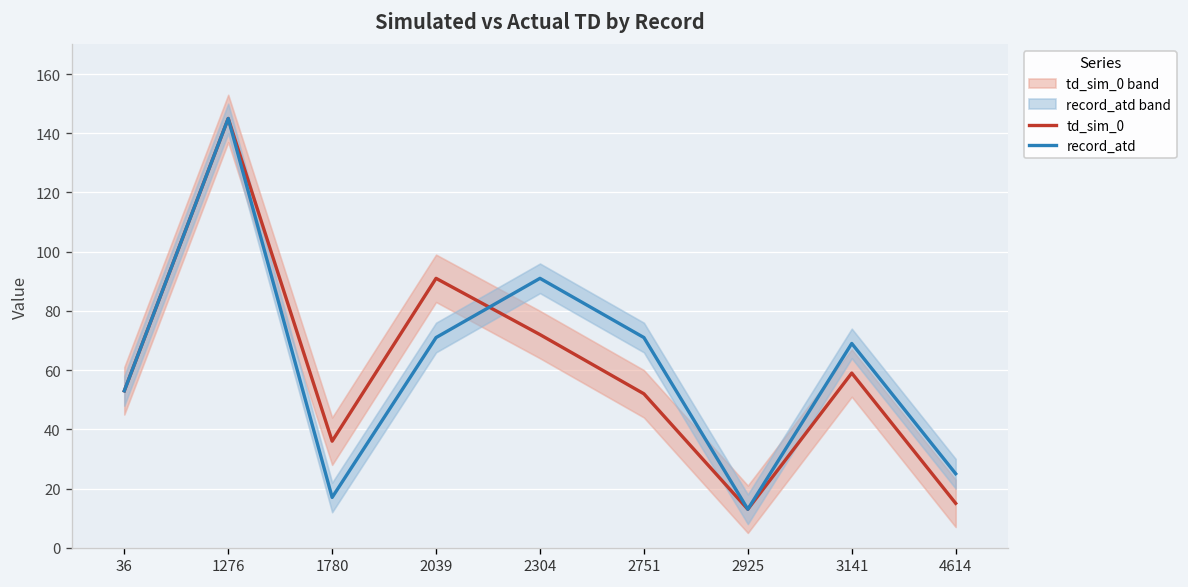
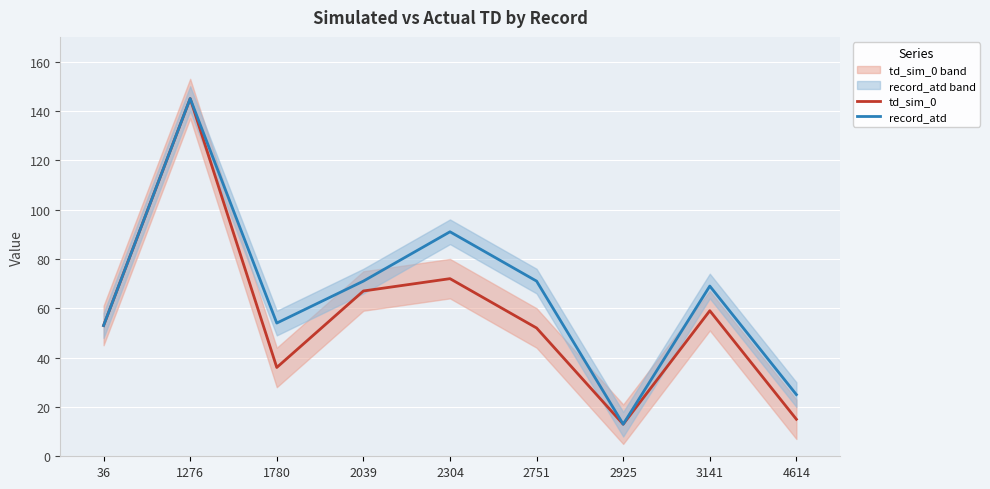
  {
    "td_sim_0": {
      "1780": 36,
-     "2039": 91,
+     "2039": 67,
      "2304": 72,
      "2751": 52,
      "3141": 59,
      "4614": 15
    },
    "record_atd": {
-     "1780": 17,
+     "1780": 54,
      "2039": 71,
      "2304": 91,
      "2751": 71,
      "3141": 69,
      "4614": 25
    }
  }
